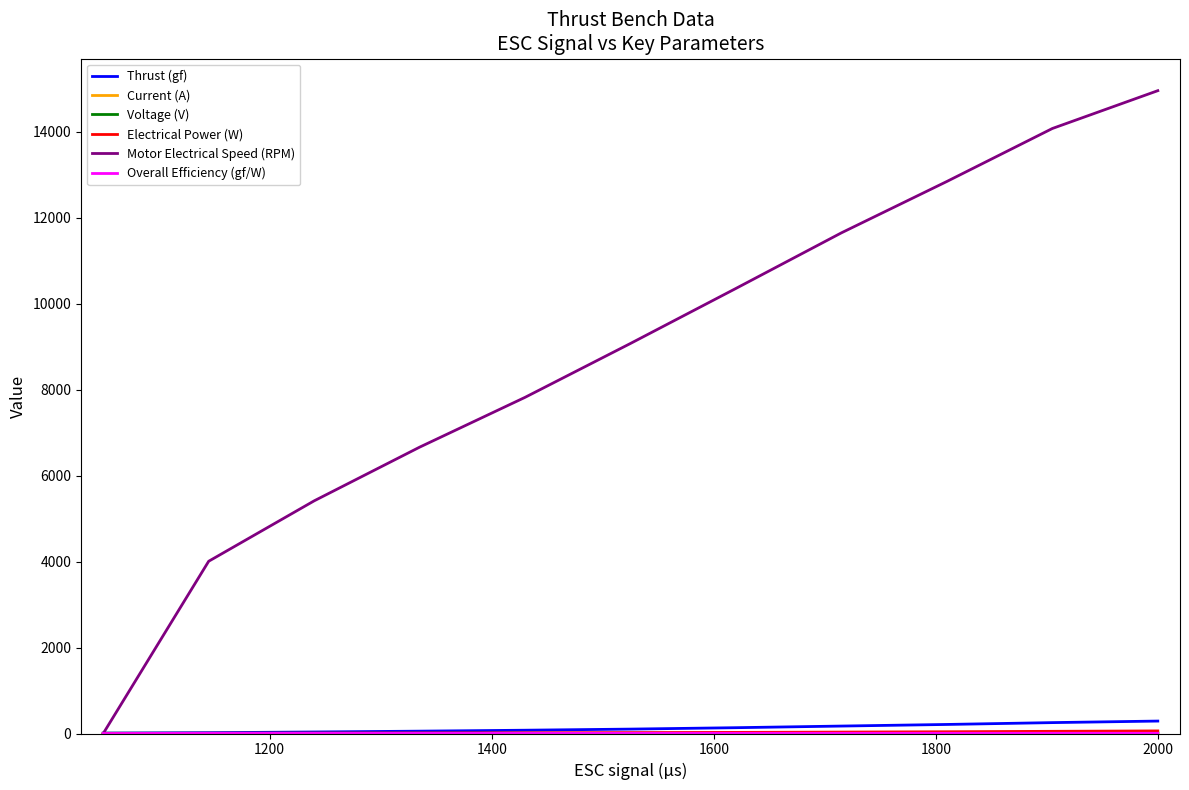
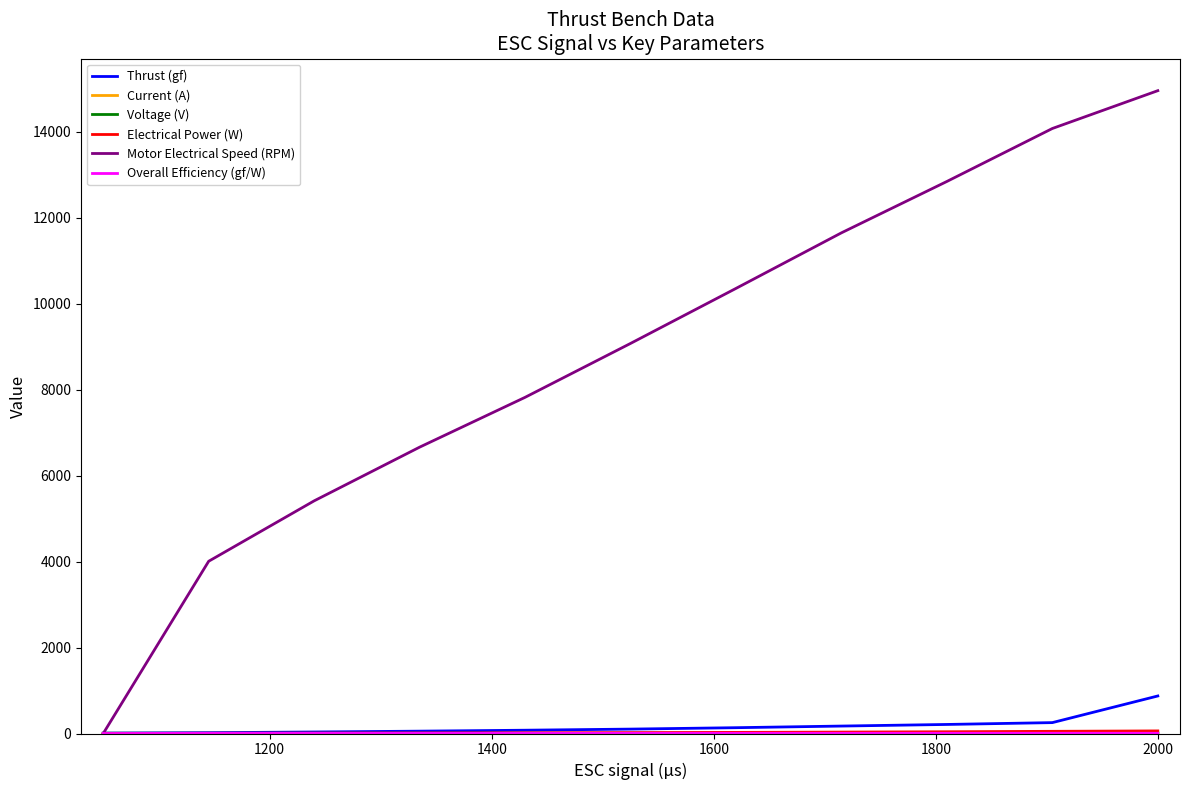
  {
    "Thrust (gf)": {
-     "2000": 300
+     "2000": 900
    },
    "Motor Electrical Speed (RPM)": {
      "2000": 15000
    }
  }
